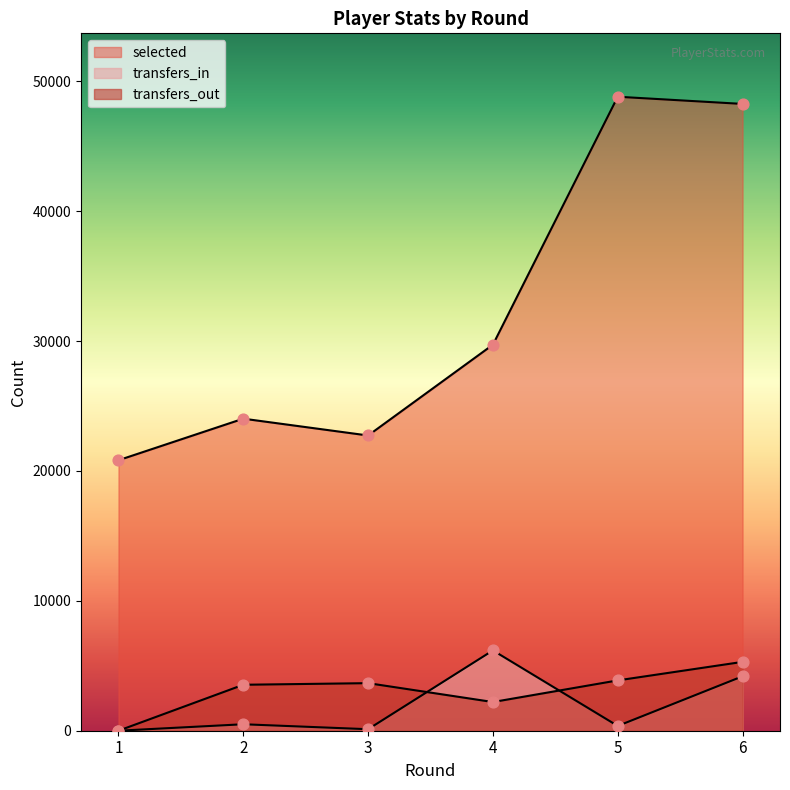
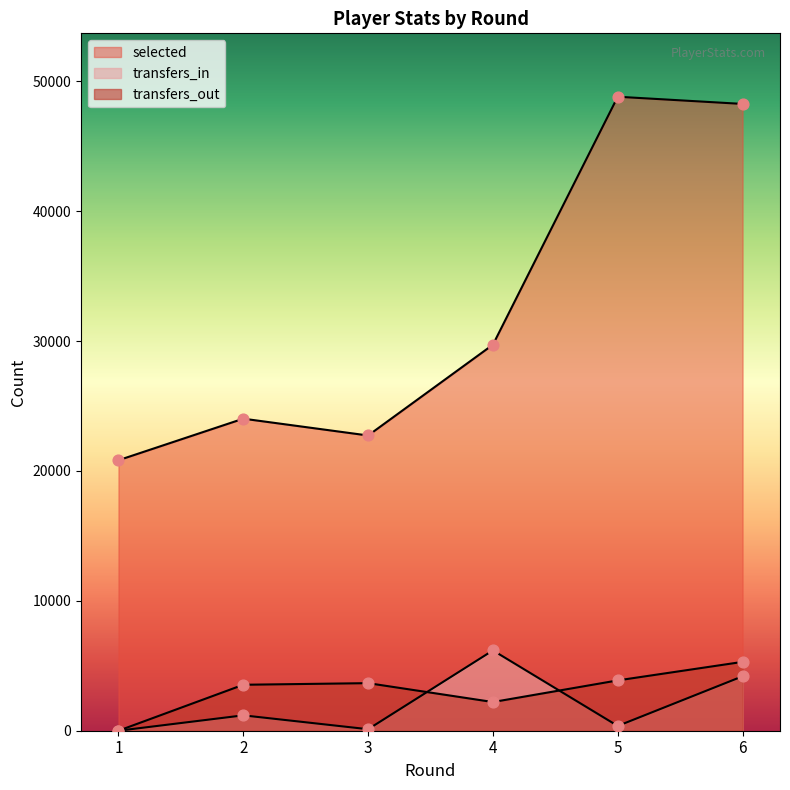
  {
    "transfers_in": {
-     "2": 500,
+     "2": 1200,
      "3": 100,
      "4": 6200,
      "5": 400,
      "6": 4200
    }
  }
